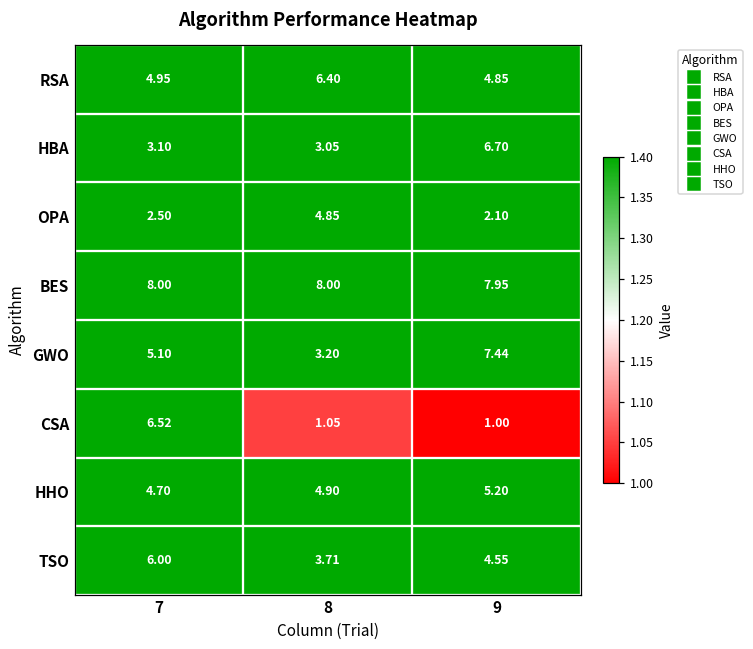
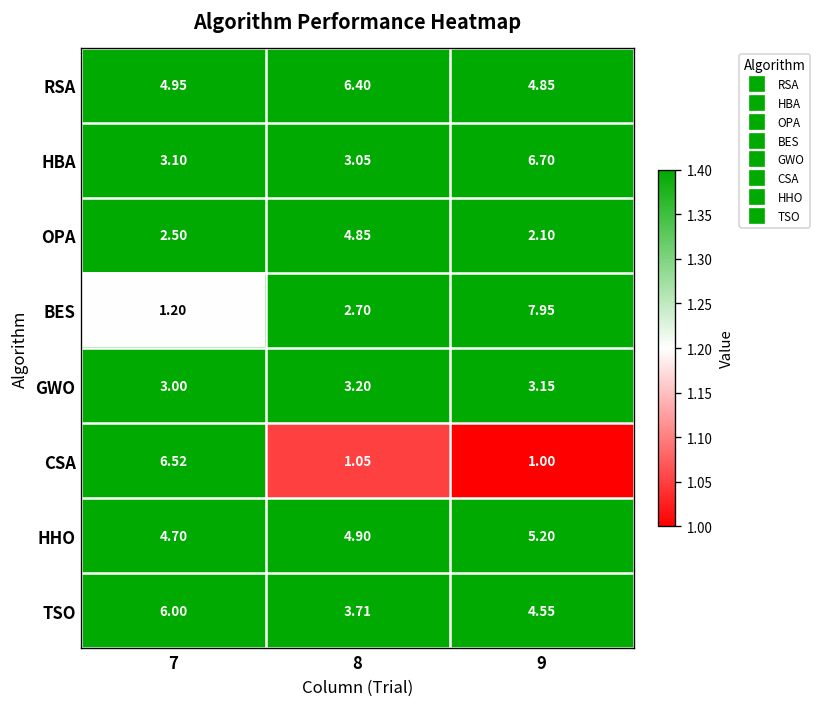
  {
    "RSA": {
      "7": 4.95,
      "8": 6.40,
      "9": 4.85
    },
    "HBA": {
      "7": 3.10,
      "8": 3.05,
      "9": 6.70
    },
    "OPA": {
      "7": 2.50,
      "8": 4.85,
      "9": 2.10
    },
    "BES": {
-     "7": 8.00,
-     "8": 8.00,
+     "7": 1.20,
+     "8": 2.70,
      "9": 7.95
    },
    "GWO": {
-     "7": 5.10,
+     "7": 3.00,
      "8": 3.20,
-     "9": 7.44
+     "9": 3.15
    },
    "CSA": {
      "7": 6.52,
      "8": 1.05,
      "9": 1.00
    },
    "HHO": {
      "7": 4.70,
      "8": 4.90,
      "9": 5.20
    },
    "TSO": {
      "7": 6.00,
      "8": 3.71,
      "9": 4.55
    }
  }
